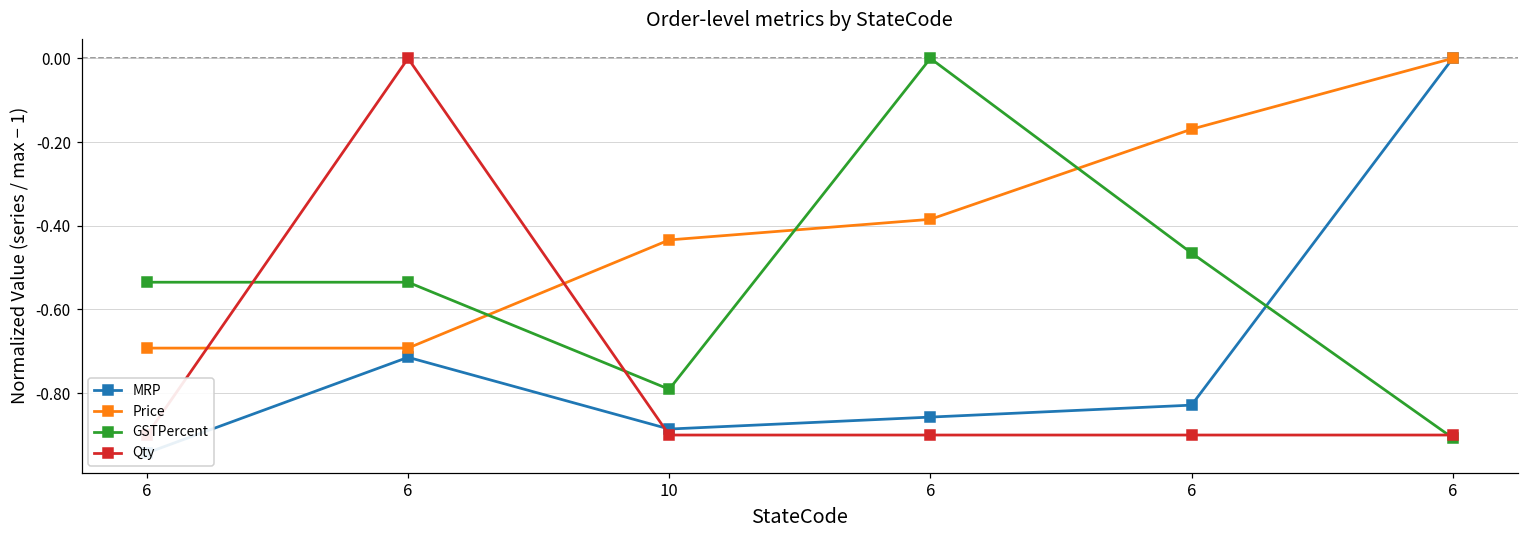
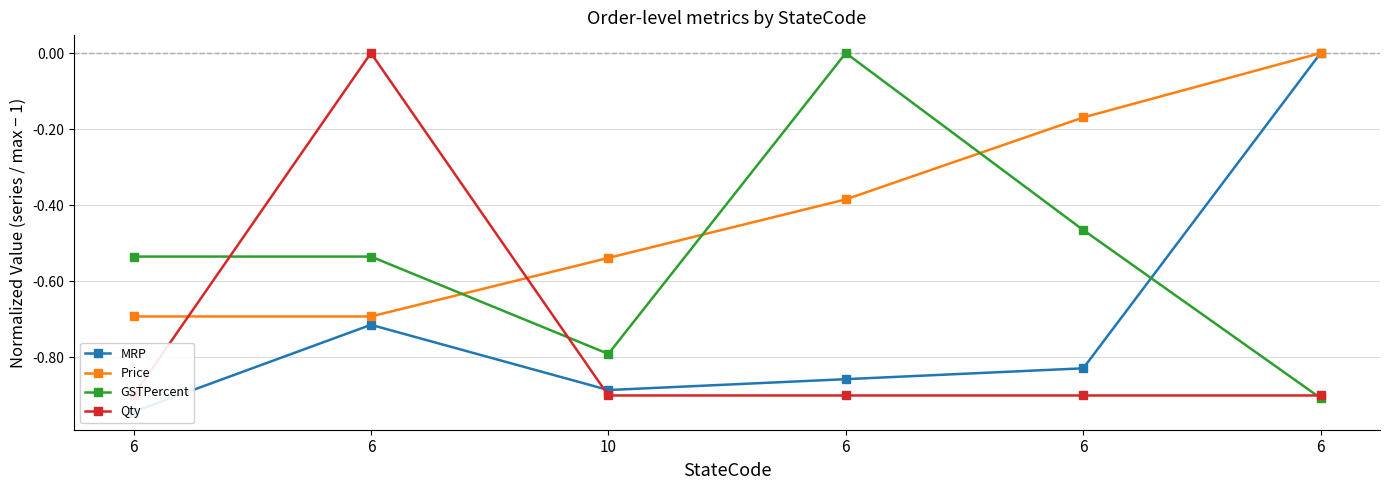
  {
    "MRP": {
      "10": -0.89
    },
    "Price": {
-     "10": -0.43
+     "10": -0.54
    },
    "GSTPercent": {
      "10": -0.79
    },
    "Qty": {
      "10": -0.90
    }
  }
